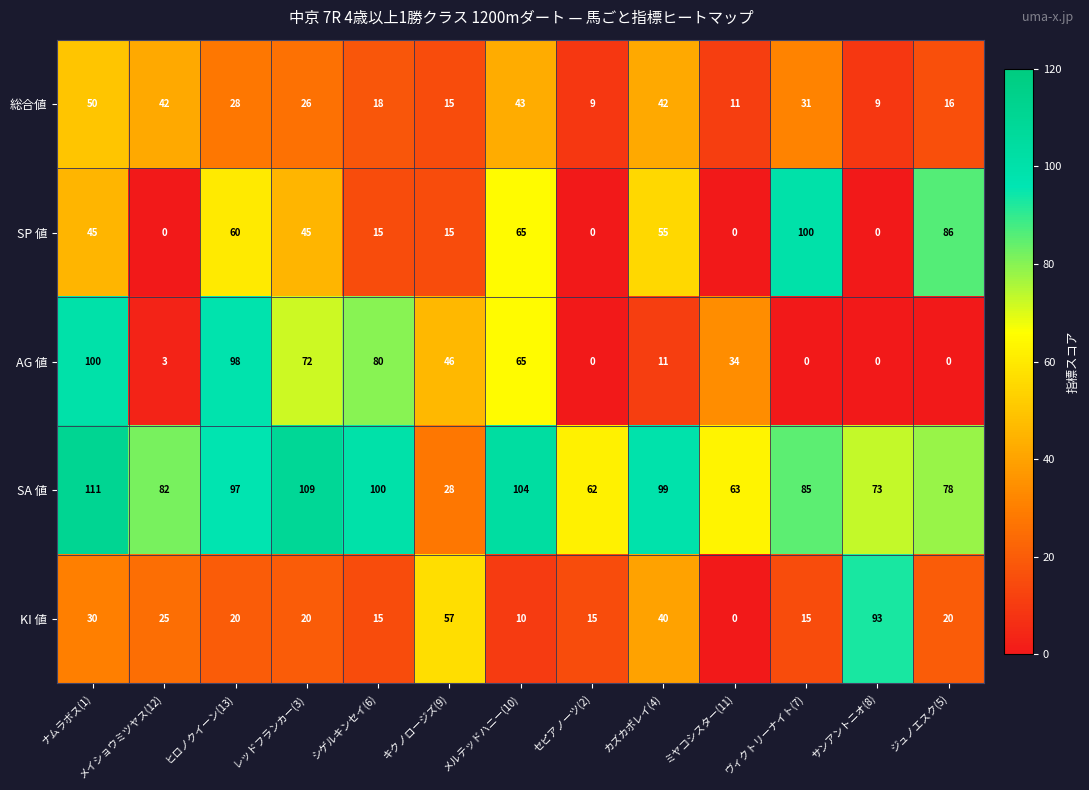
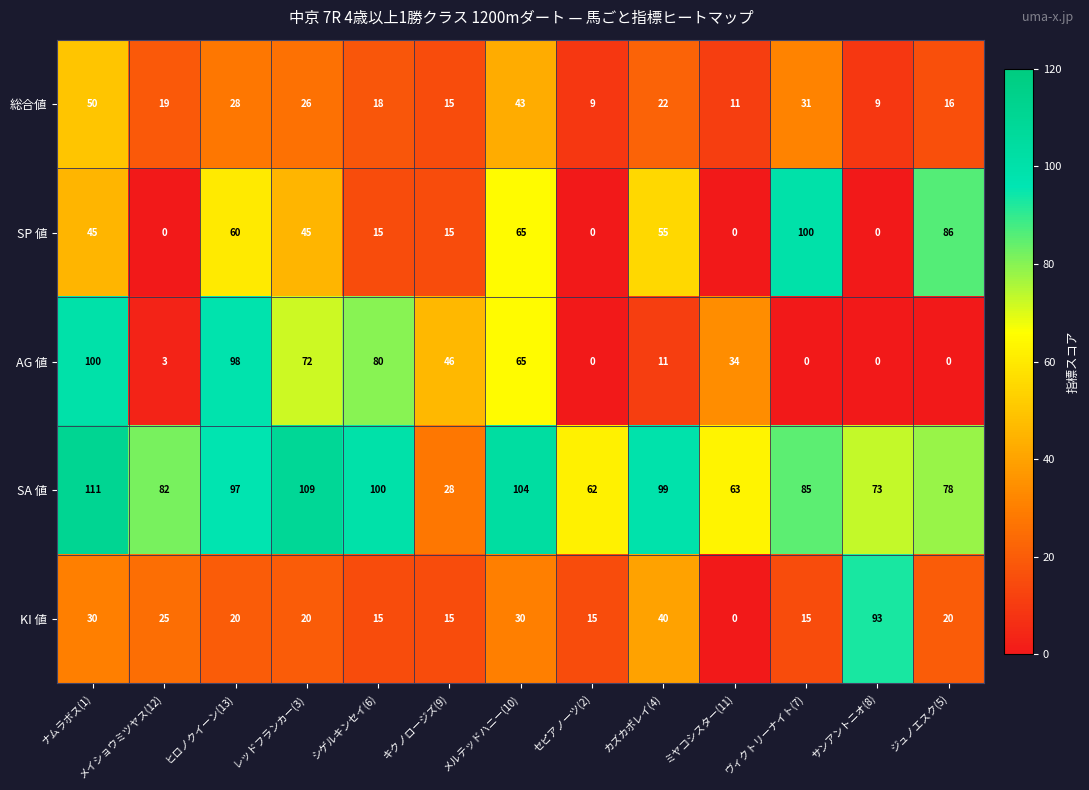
  {
    "総合値": {
      "ナムラボス(1)": 50,
-     "メイショウミツヤス(12)": 42,
+     "メイショウミツヤス(12)": 19,
      "ヒロノクイーン(13)": 28,
      "レッドフランカー(3)": 26,
      "シゲルキンセイ(6)": 18,
      "キクノロージズ(9)": 15,
      "メルテッドハニー(10)": 43,
      "セピアノーツ(2)": 9,
-     "カズカポレイ(4)": 42,
+     "カズカポレイ(4)": 22,
      "ミヤコシスター(11)": 11,
      "ヴィクトリーナイト(7)": 31,
      "サンアントニオ(8)": 9,
      "ジュノエスク(5)": 16
    },
    "SP 値": {
      "ナムラボス(1)": 45,
      "メイショウミツヤス(12)": 0,
      "ヒロノクイーン(13)": 60,
      "レッドフランカー(3)": 45,
      "シゲルキンセイ(6)": 15,
      "キクノロージズ(9)": 15,
      "メルテッドハニー(10)": 65,
      "セピアノーツ(2)": 0,
      "カズカポレイ(4)": 55,
      "ミヤコシスター(11)": 0,
      "ヴィクトリーナイト(7)": 100,
      "サンアントニオ(8)": 0,
      "ジュノエスク(5)": 86
    },
    "AG 値": {
      "ナムラボス(1)": 100,
      "メイショウミツヤス(12)": 3,
      "ヒロノクイーン(13)": 98,
      "レッドフランカー(3)": 72,
      "シゲルキンセイ(6)": 80,
      "キクノロージズ(9)": 46,
      "メルテッドハニー(10)": 65,
      "セピアノーツ(2)": 0,
      "カズカポレイ(4)": 11,
      "ミヤコシスター(11)": 34,
      "ヴィクトリーナイト(7)": 0,
      "サンアントニオ(8)": 0,
      "ジュノエスク(5)": 0
    },
    "SA 値": {
      "ナムラボス(1)": 111,
      "メイショウミツヤス(12)": 82,
      "ヒロノクイーン(13)": 97,
      "レッドフランカー(3)": 109,
      "シゲルキンセイ(6)": 100,
      "キクノロージズ(9)": 28,
      "メルテッドハニー(10)": 104,
      "セピアノーツ(2)": 62,
      "カズカポレイ(4)": 99,
      "ミヤコシスター(11)": 63,
      "ヴィクトリーナイト(7)": 85,
      "サンアントニオ(8)": 73,
      "ジュノエスク(5)": 78
    },
    "KI 値": {
      "ナムラボス(1)": 30,
      "メイショウミツヤス(12)": 25,
      "ヒロノクイーン(13)": 20,
      "レッドフランカー(3)": 20,
      "シゲルキンセイ(6)": 15,
-     "キクノロージズ(9)": 57,
-     "メルテッドハニー(10)": 10,
+     "キクノロージズ(9)": 15,
+     "メルテッドハニー(10)": 30,
      "セピアノーツ(2)": 15,
      "カズカポレイ(4)": 40,
      "ミヤコシスター(11)": 0,
      "ヴィクトリーナイト(7)": 15,
      "サンアントニオ(8)": 93,
      "ジュノエスク(5)": 20
    }
  }
